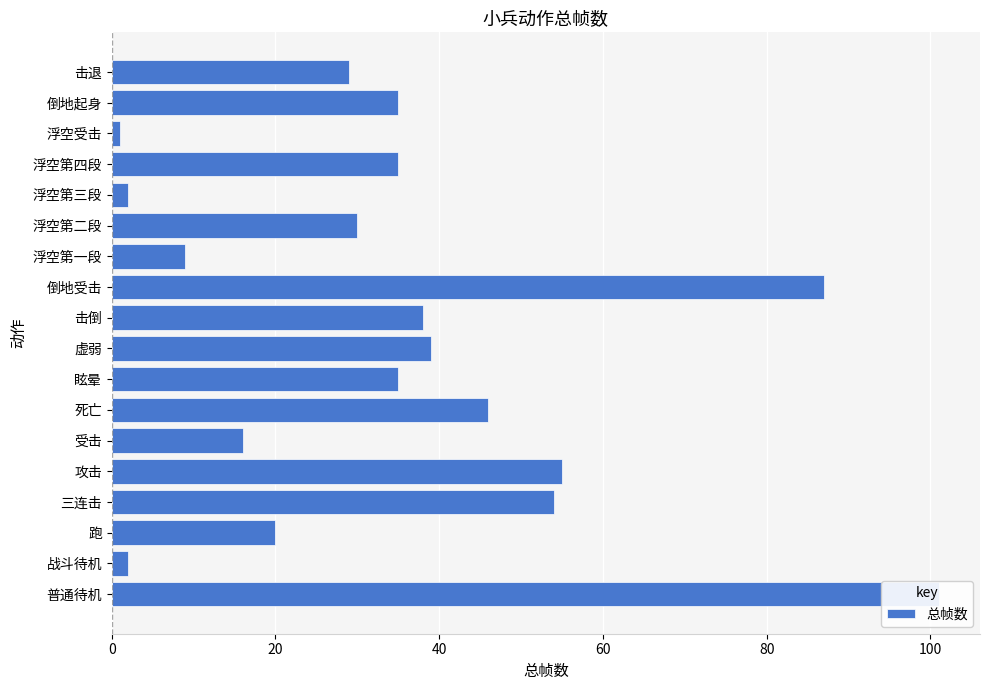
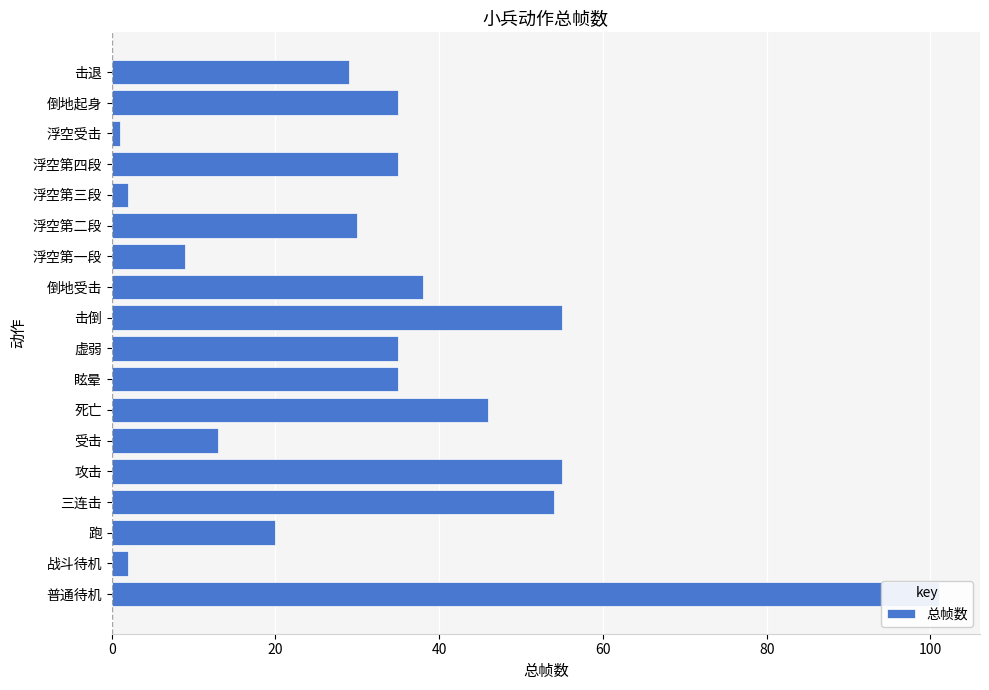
  {
    "击退": 29,
    "倒地起身": 35,
    "浮空受击": 1,
    "浮空第四段": 35,
    "浮空第三段": 2,
    "浮空第二段": 30,
    "浮空第一段": 9,
-   "倒地受击": 87,
-   "击倒": 38,
-   "虚弱": 39,
+   "倒地受击": 38,
+   "击倒": 55,
+   "虚弱": 35,
    "眩晕": 35,
    "死亡": 46,
-   "受击": 16,
+   "受击": 13,
    "攻击": 55,
    "三连击": 54,
    "跑": 20,
    "战斗待机": 2
  }
